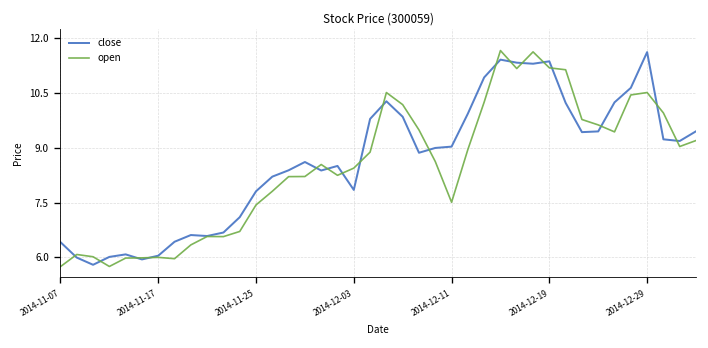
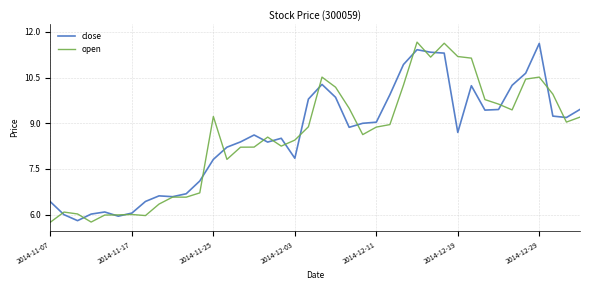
  {
    "close": {
      "2014-11-07": 6.4,
      "2014-11-25": 7.8,
      "2014-12-03": 7.8,
      "2014-12-11": 9.0,
-     "2014-12-19": 11.4,
+     "2014-12-19": 8.7,
      "2014-12-29": 11.6
    },
    "open": {
      "2014-11-07": 5.7,
-     "2014-11-25": 7.4,
+     "2014-11-25": 9.2,
      "2014-12-03": 8.4,
-     "2014-12-11": 7.5,
+     "2014-12-11": 8.9,
      "2014-12-19": 11.2,
      "2014-12-29": 10.5
    }
  }
